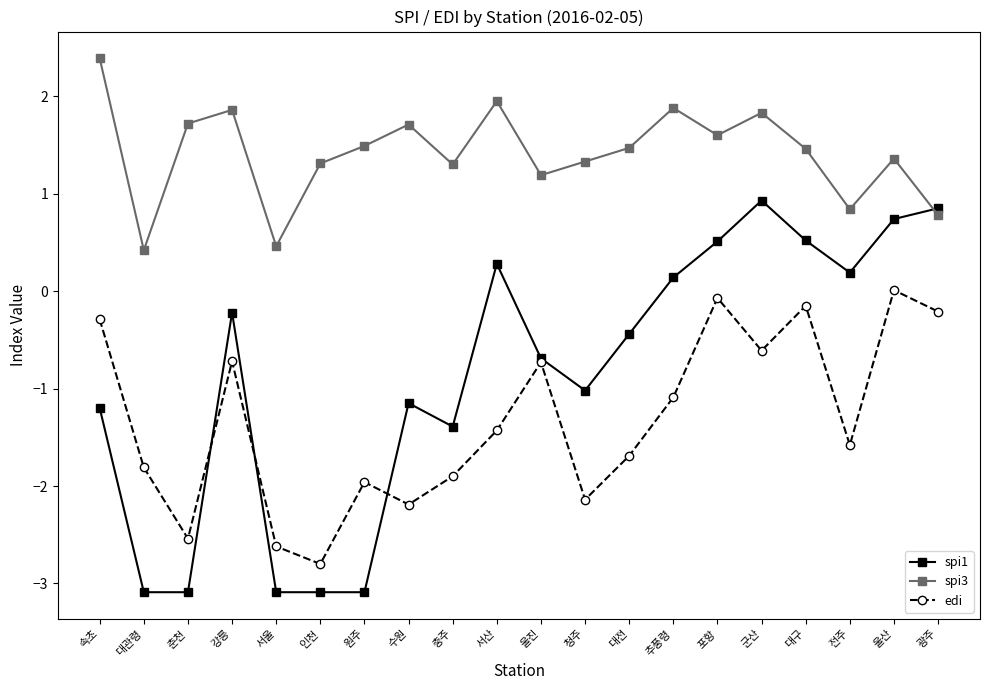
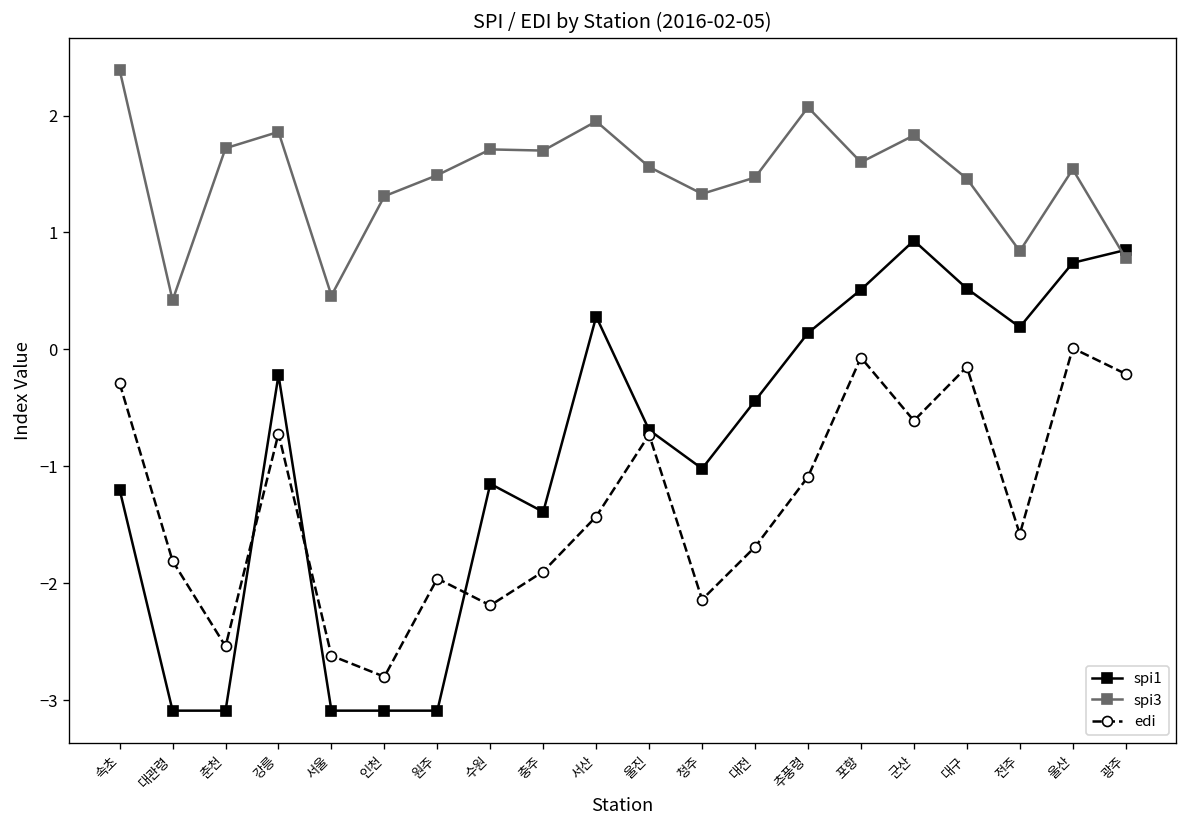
  {
    "spi3": {
      "속초": 2.4,
      "대관령": 0.4,
      "춘천": 1.7,
      "강릉": 1.9,
      "서울": 0.5,
      "인천": 1.3,
      "원주": 1.5,
      "수원": 1.7,
-     "충주": 1.3,
+     "충주": 1.7,
      "서산": 2.0,
-     "울진": 1.2,
+     "울진": 1.6,
      "청주": 1.3,
      "대전": 1.5,
-     "추풍령": 1.9,
+     "추풍령": 2.1,
      "포항": 1.6,
      "군산": 1.8,
      "대구": 1.5,
      "전주": 0.8,
-     "울산": 1.4,
+     "울산": 1.5,
      "광주": 0.8
    }
  }
